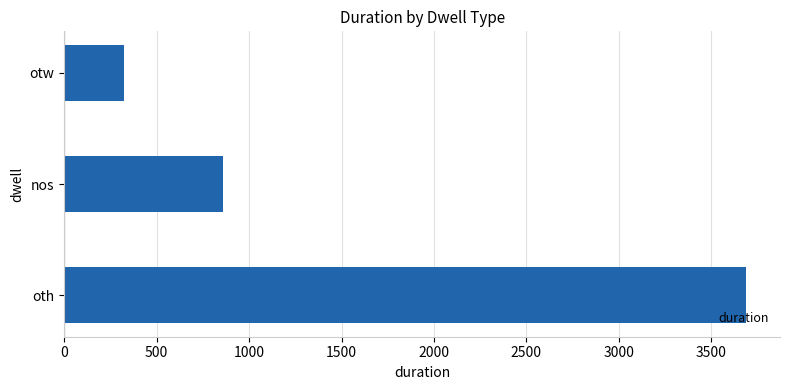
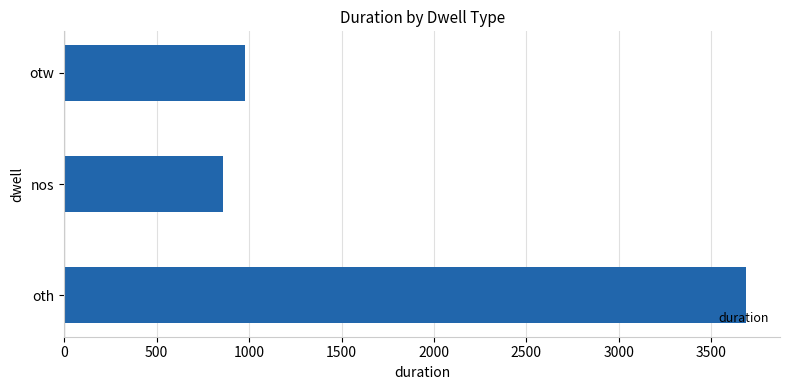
  {
-   "otw": 320,
+   "otw": 980,
    "nos": 860,
    "oth": 3690
  }
